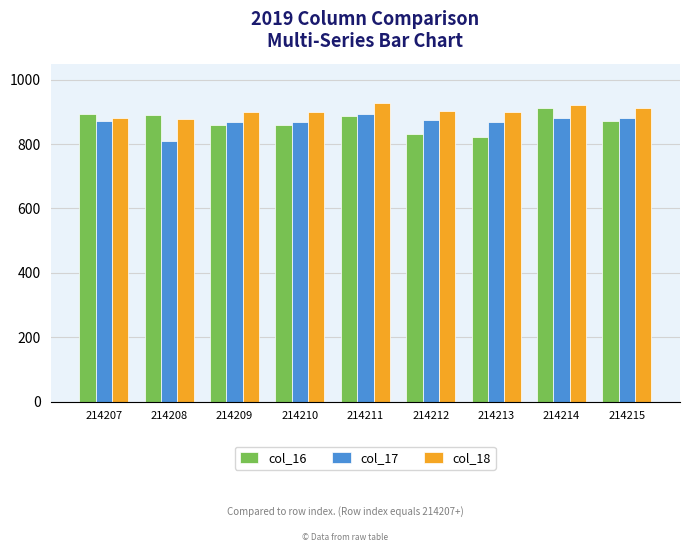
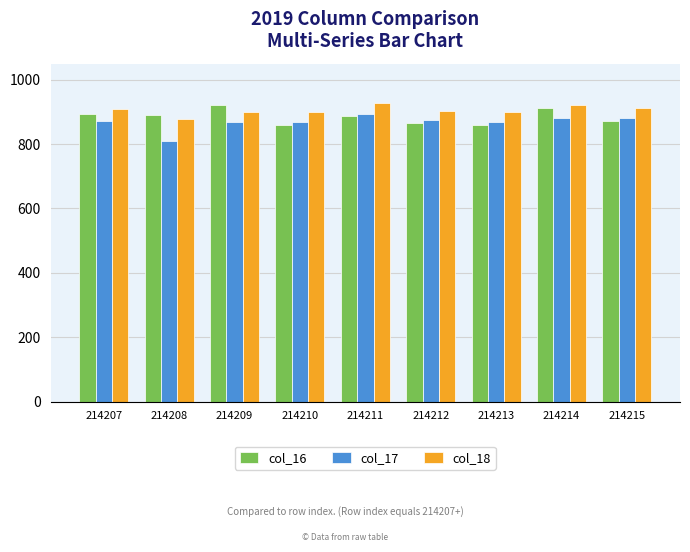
  {
    "col_16": {
      "214207": 890,
      "214208": 890,
-     "214209": 860,
+     "214209": 920,
      "214210": 860,
      "214211": 890,
-     "214212": 830,
-     "214213": 820,
+     "214212": 870,
+     "214213": 860,
      "214214": 910,
      "214215": 870
    },
    "col_17": {
      "214207": 870,
      "214208": 810,
      "214209": 870,
      "214210": 870,
      "214211": 890,
      "214212": 870,
      "214213": 870,
      "214214": 880,
      "214215": 880
    },
    "col_18": {
-     "214207": 880,
+     "214207": 910,
      "214208": 880,
      "214209": 900,
      "214210": 900,
      "214211": 930,
      "214212": 900,
      "214213": 900,
      "214214": 920,
      "214215": 910
    }
  }
